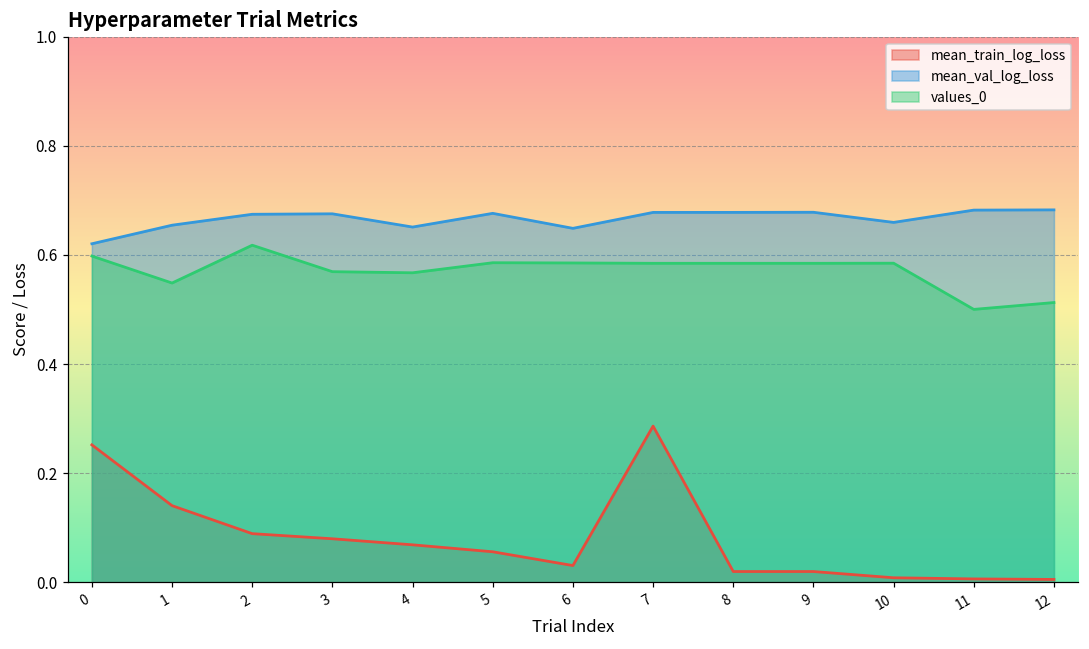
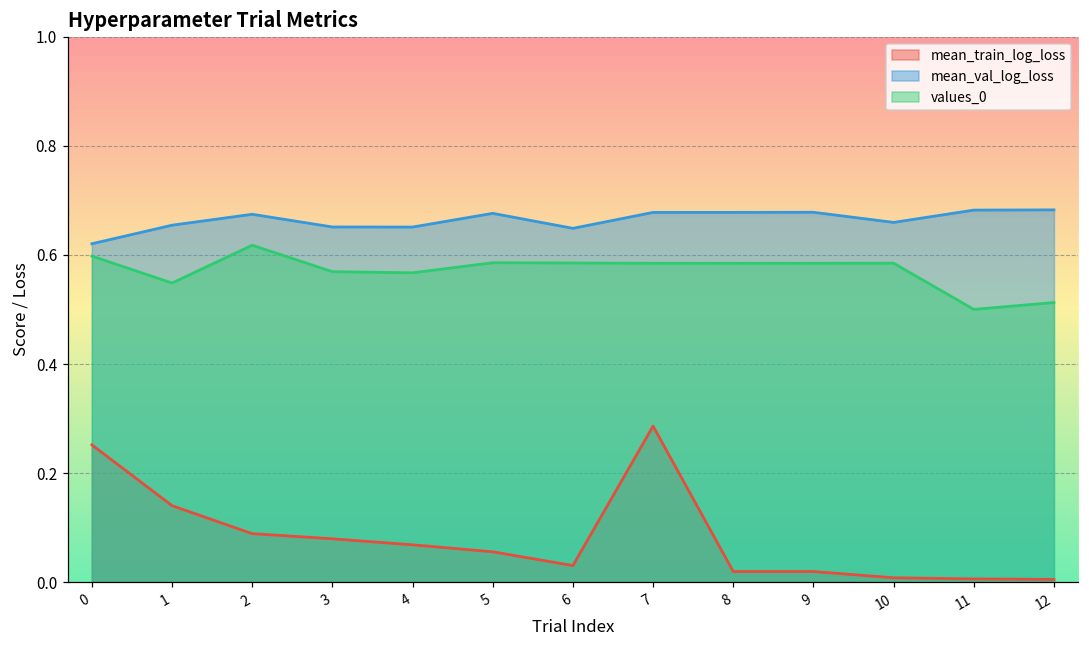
  {
    "mean_train_log_loss": {
      "0": 0.25,
      "1": 0.14,
      "2": 0.09,
      "3": 0.08,
      "4": 0.07,
      "5": 0.06,
      "6": 0.03,
      "7": 0.29,
      "8": 0.02,
      "9": 0.02,
      "10": 0.01,
      "11": 0.01,
      "12": 0.01
    },
    "mean_val_log_loss": {
      "0": 0.62,
      "1": 0.65,
      "2": 0.67,
-     "3": 0.68,
+     "3": 0.65,
      "4": 0.65,
      "5": 0.68,
      "6": 0.65,
      "7": 0.68,
      "8": 0.68,
      "9": 0.68,
      "10": 0.66,
      "11": 0.68,
      "12": 0.68
    },
    "values_0": {
      "0": 0.60,
      "1": 0.55,
      "2": 0.62,
      "3": 0.57,
      "4": 0.57,
      "5": 0.59,
      "6": 0.59,
      "7": 0.58,
      "8": 0.58,
      "9": 0.58,
      "10": 0.58,
      "11": 0.50,
      "12": 0.51
    }
  }
